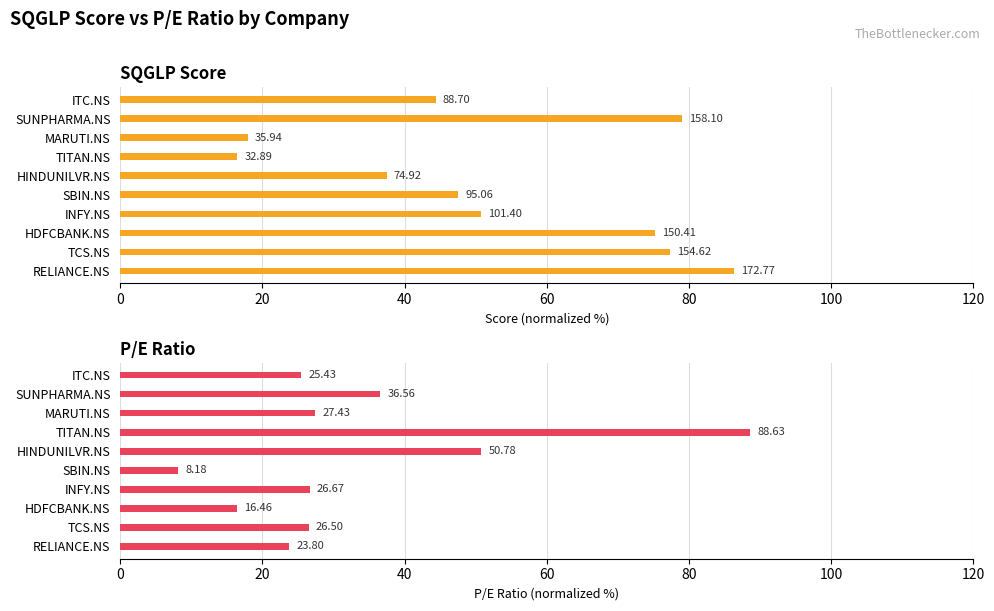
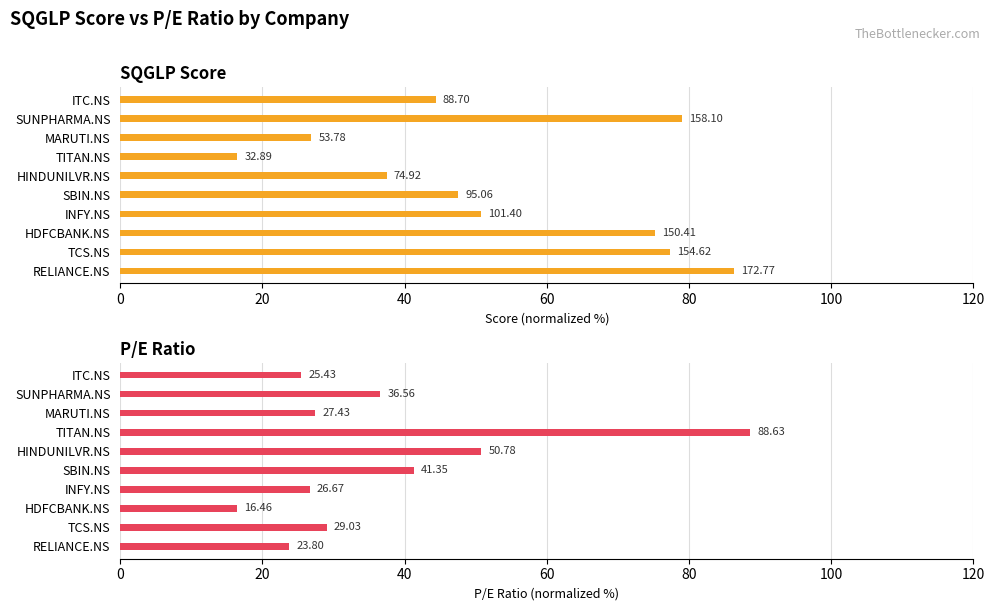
  {
    "SQGLP Score": {
-     "MARUTI.NS": 35.94
+     "MARUTI.NS": 53.78
    },
    "P/E Ratio": {
      "ITC.NS": 25.43,
      "SUNPHARMA.NS": 36.56,
      "MARUTI.NS": 27.43,
      "TITAN.NS": 88.63,
      "HINDUNILVR.NS": 50.78,
-     "SBIN.NS": 8.18,
+     "SBIN.NS": 41.35,
      "INFY.NS": 26.67,
      "HDFCBANK.NS": 16.46,
-     "TCS.NS": 26.50,
+     "TCS.NS": 29.03,
      "RELIANCE.NS": 23.80
    }
  }
